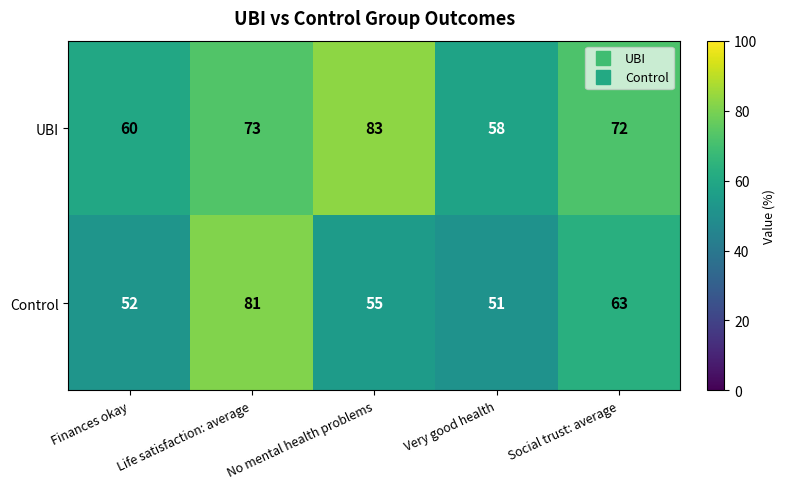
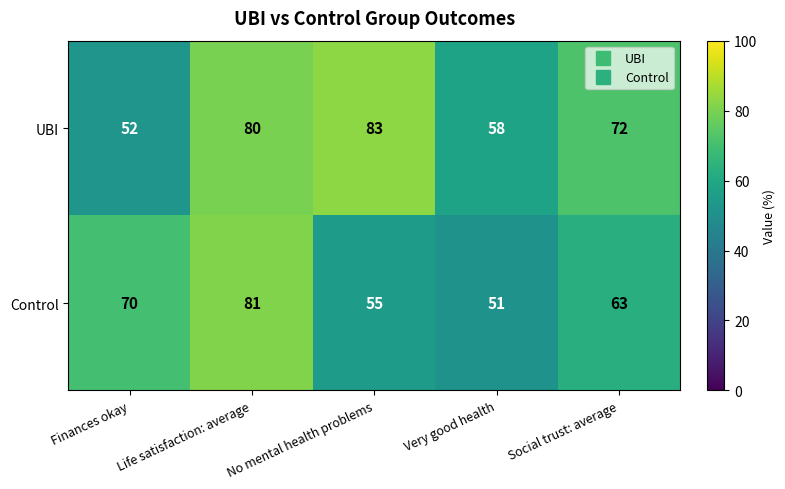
  {
    "UBI": {
-     "Finances okay": 60,
-     "Life satisfaction: average": 73,
+     "Finances okay": 52,
+     "Life satisfaction: average": 80,
      "No mental health problems": 83,
      "Very good health": 58,
      "Social trust: average": 72
    },
    "Control": {
-     "Finances okay": 52,
+     "Finances okay": 70,
      "Life satisfaction: average": 81,
      "No mental health problems": 55,
      "Very good health": 51,
      "Social trust: average": 63
    }
  }
